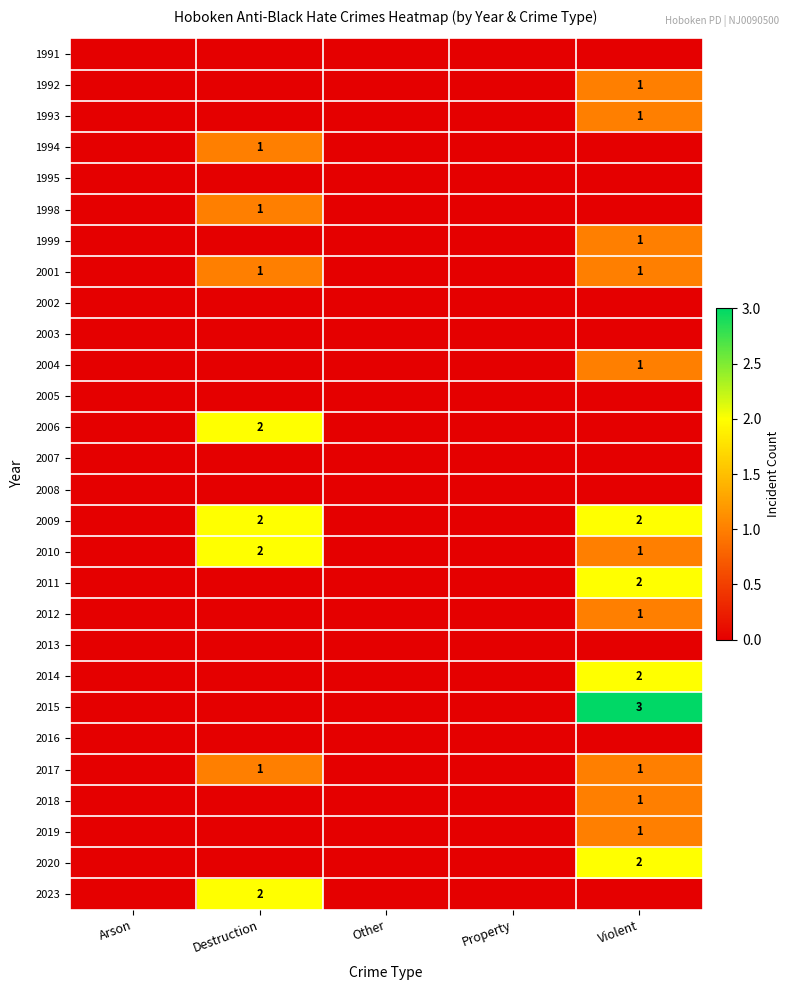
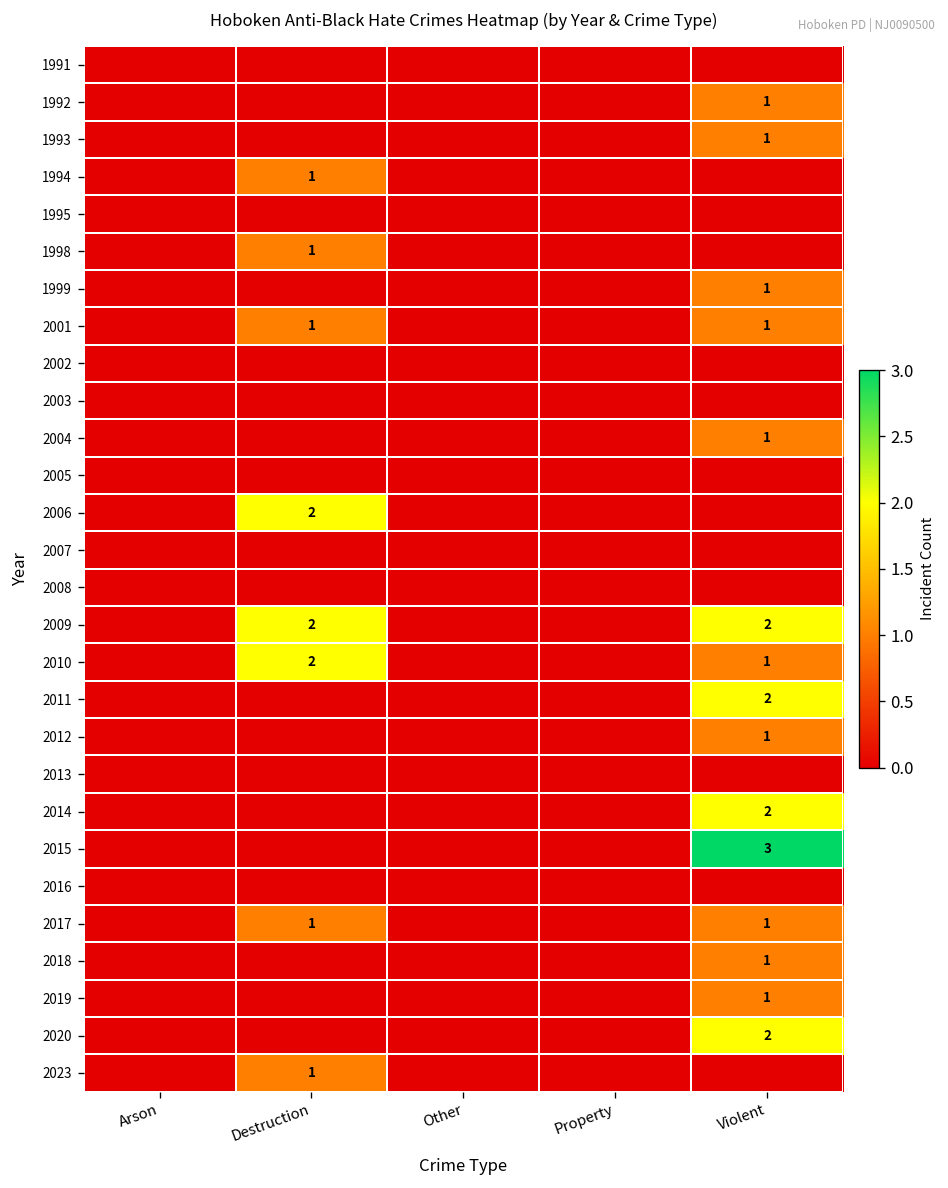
  {
    "1992": {
      "Violent": 1
    },
    "1993": {
      "Violent": 1
    },
    "1994": {
      "Destruction": 1
    },
    "1998": {
      "Destruction": 1
    },
    "1999": {
      "Violent": 1
    },
    "2001": {
      "Destruction": 1,
      "Violent": 1
    },
    "2004": {
      "Violent": 1
    },
    "2006": {
      "Destruction": 2
    },
    "2009": {
      "Destruction": 2,
      "Violent": 2
    },
    "2010": {
      "Destruction": 2,
      "Violent": 1
    },
    "2011": {
      "Violent": 2
    },
    "2012": {
      "Violent": 1
    },
    "2014": {
      "Violent": 2
    },
    "2015": {
      "Violent": 3
    },
    "2017": {
      "Destruction": 1,
      "Violent": 1
    },
    "2018": {
      "Violent": 1
    },
    "2019": {
      "Violent": 1
    },
    "2020": {
      "Violent": 2
    },
    "2023": {
-     "Destruction": 2
+     "Destruction": 1
    }
  }
